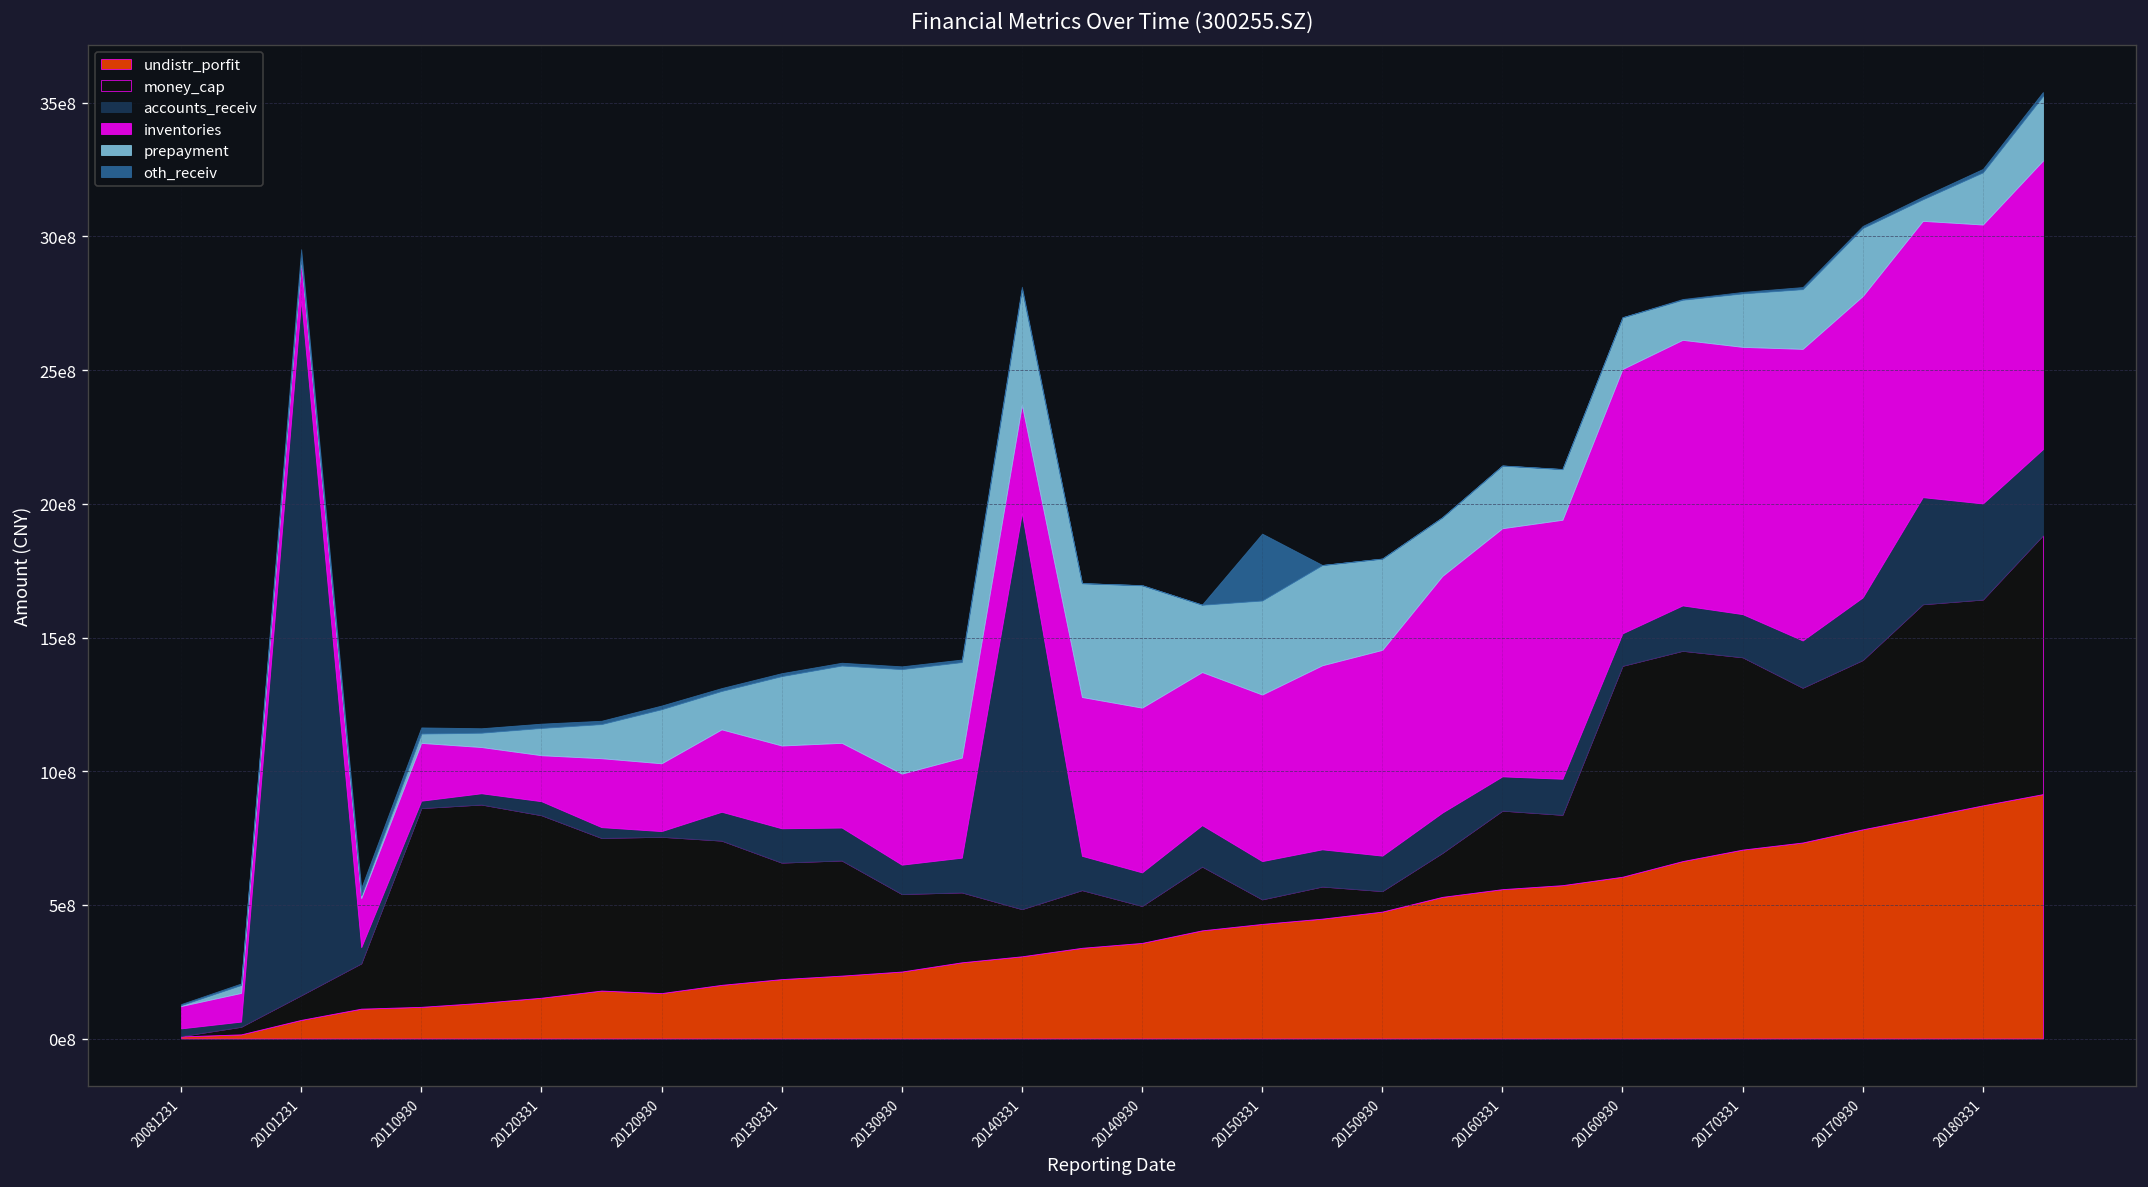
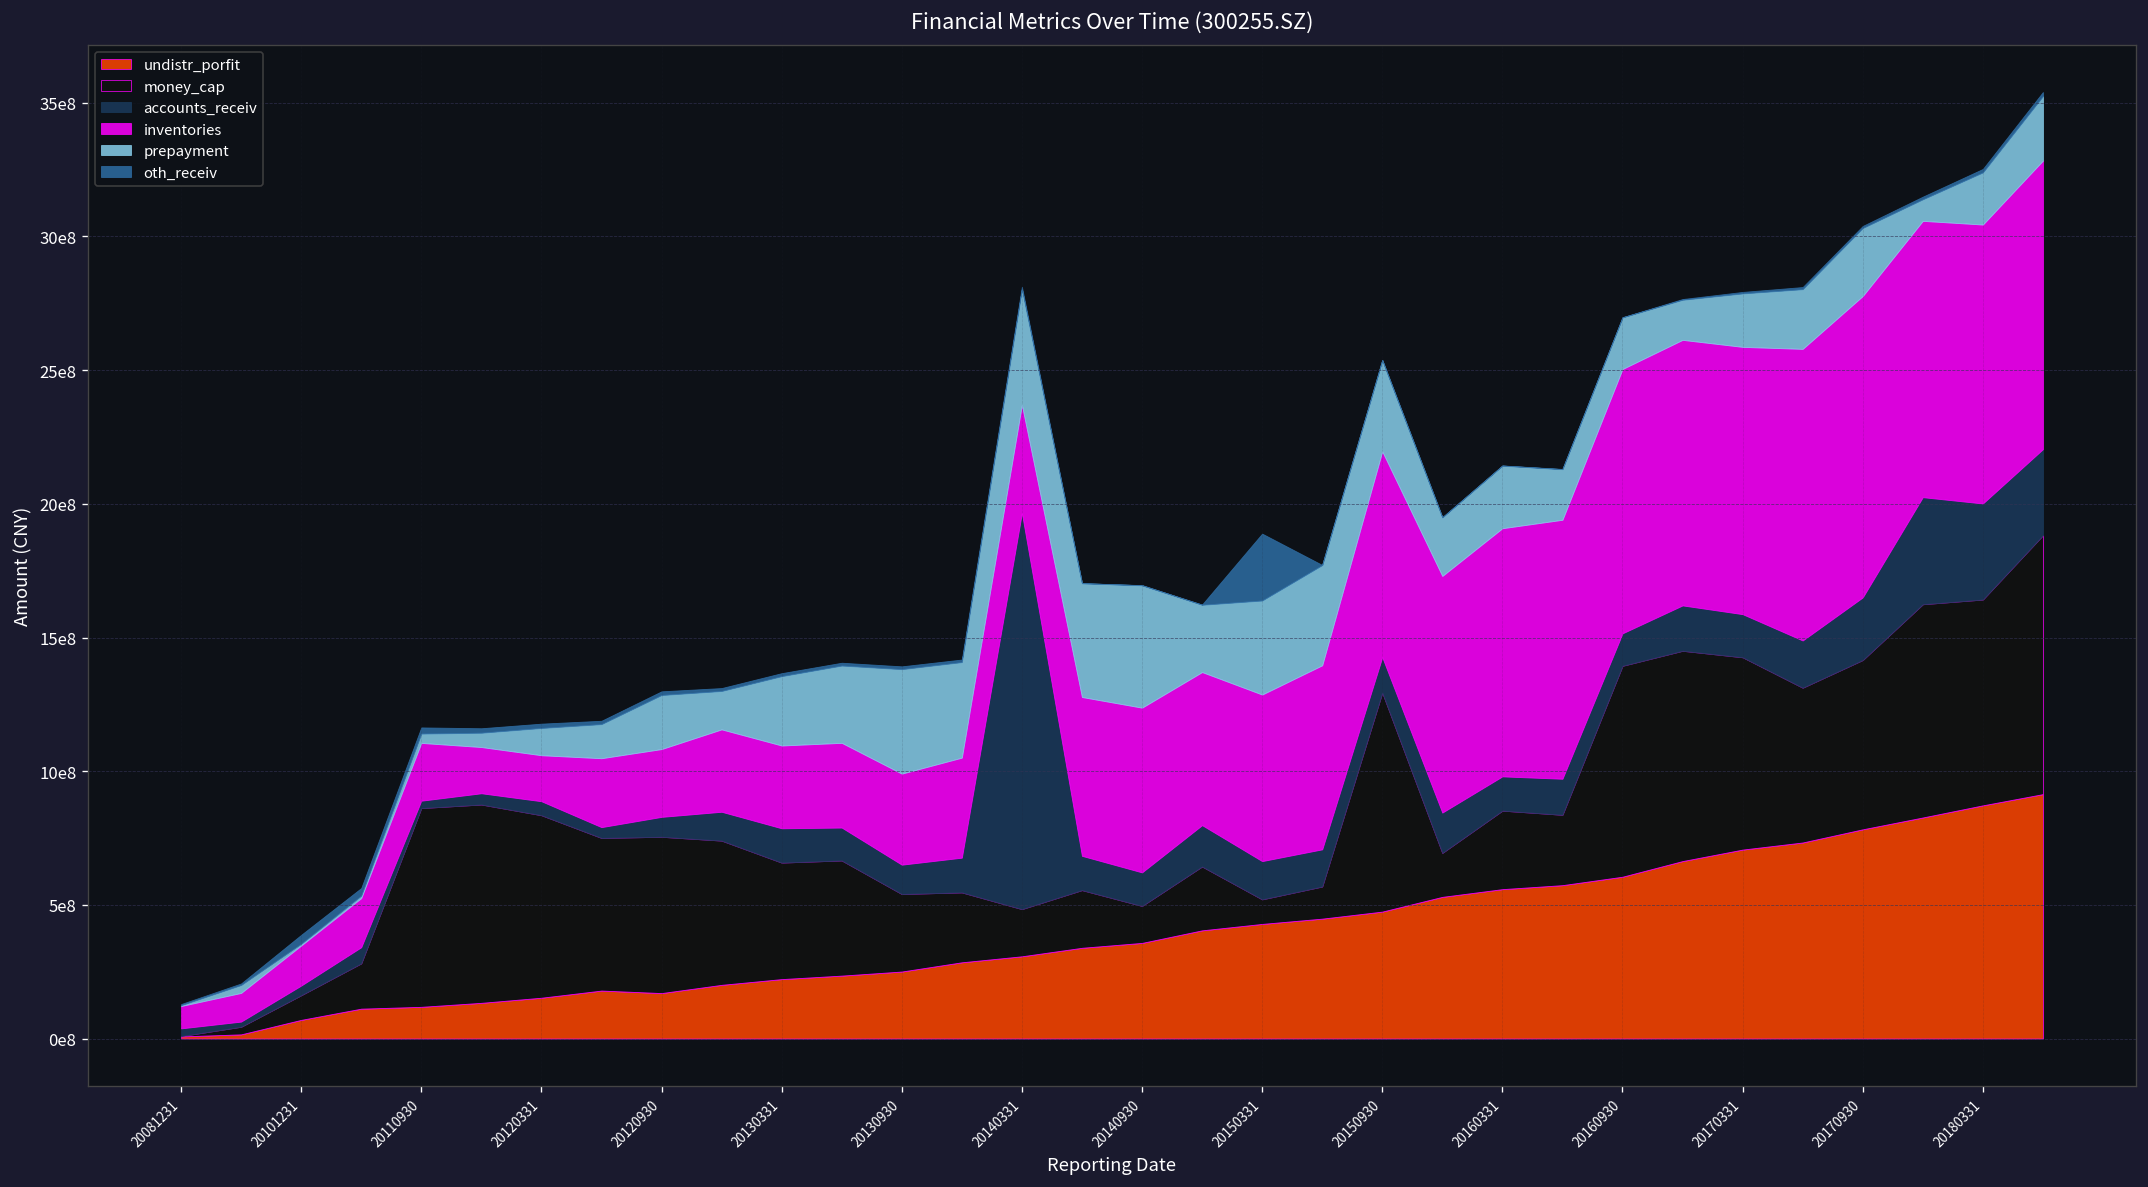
  {
    "undistr_porfit": {
      "20101231": 70000000,
      "20110930": 120000000,
      "20120331": 150000000,
      "20120930": 170000000,
      "20130331": 220000000,
      "20130930": 250000000,
      "20140331": 310000000,
      "20140930": 360000000,
      "20150331": 430000000,
      "20150930": 470000000,
      "20160331": 560000000,
      "20160930": 610000000,
      "20170331": 710000000,
      "20170930": 780000000,
      "20180331": 870000000
    },
    "money_cap": {
      "20101231": 90000000,
      "20110930": 740000000,
      "20120331": 680000000,
      "20120930": 580000000,
      "20130331": 440000000,
      "20130930": 290000000,
      "20140331": 180000000,
      "20140930": 140000000,
      "20150331": 90000000,
-     "20150930": 80000000,
+     "20150930": 820000000,
      "20160331": 290000000,
      "20160930": 790000000,
      "20170331": 720000000,
      "20170930": 630000000,
      "20180331": 770000000
    },
    "accounts_receiv": {
      "20081231": 30000000,
-     "20101231": 2600000000,
+     "20101231": 40000000,
      "20110930": 30000000,
      "20120331": 50000000,
-     "20120930": 20000000,
+     "20120930": 70000000,
      "20130331": 130000000,
      "20130930": 110000000,
      "20140331": 1480000000,
      "20140930": 130000000,
      "20150331": 140000000,
      "20150930": 130000000,
      "20160331": 130000000,
      "20160930": 120000000,
      "20170331": 160000000,
      "20170930": 230000000,
      "20180331": 360000000
    },
    "inventories": {
      "20110930": 220000000,
      "20120331": 170000000,
      "20120930": 250000000,
      "20130331": 310000000,
      "20130930": 340000000,
      "20140331": 400000000,
      "20140930": 620000000,
      "20150331": 620000000,
      "20150930": 770000000,
      "20160331": 930000000,
      "20160930": 990000000,
      "20170331": 1000000000,
      "20170930": 1130000000,
      "20180331": 1040000000
    },
    "prepayment": {
      "20110930": 30000000,
      "20120331": 100000000,
      "20120930": 200000000,
      "20150331": 350000000,
      "20180331": 200000000
    },
    "oth_receiv": {
      "20101231": 30000000,
      "20110930": 20000000,
      "20120331": 20000000,
      "20120930": 10000000,
      "20150331": 250000000,
      "20180331": 10000000
    }
  }
